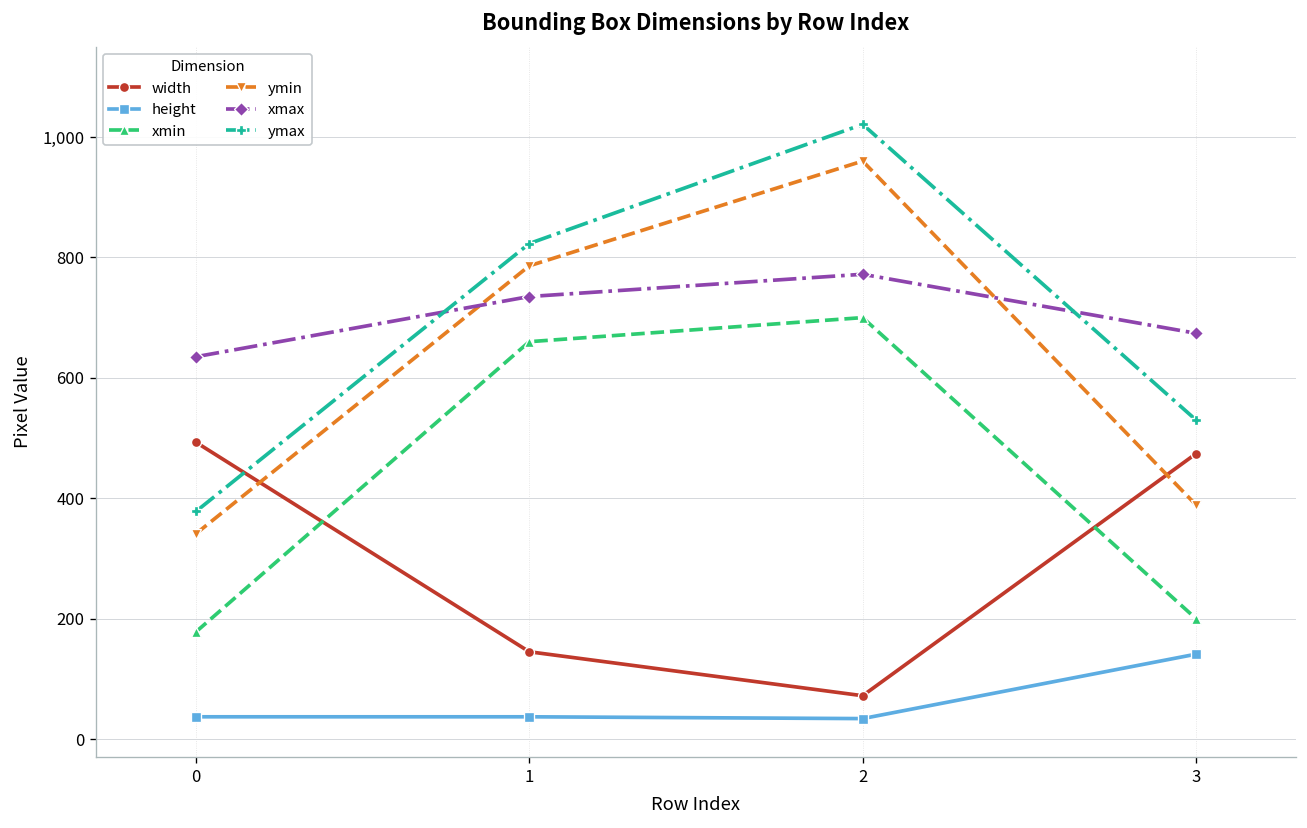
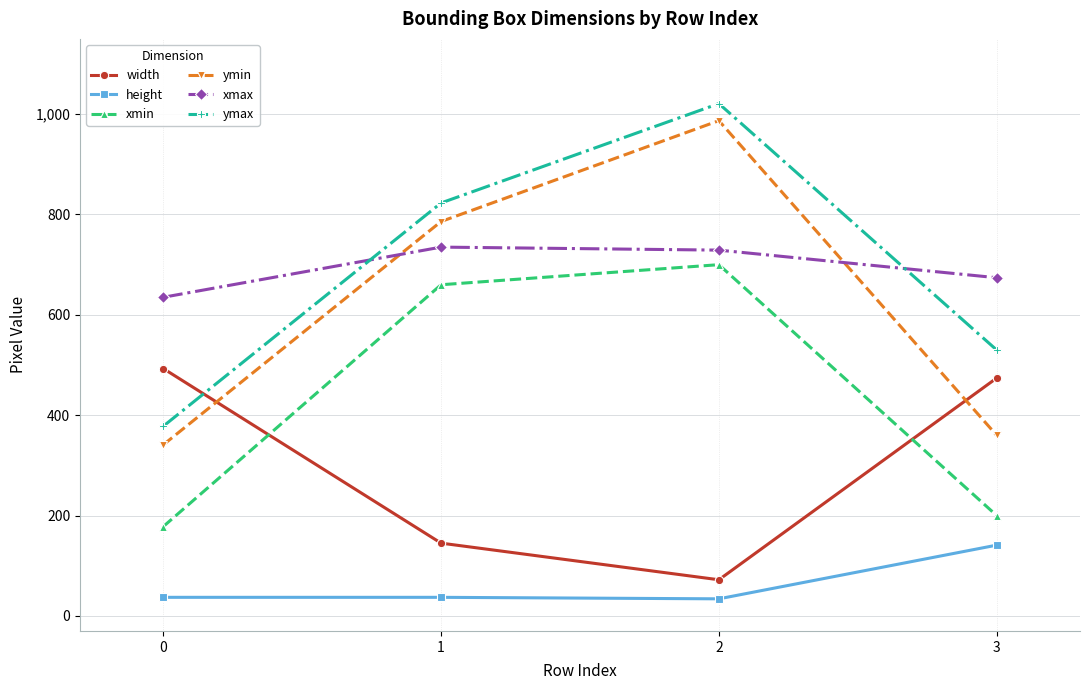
  {
    "width": {
      "0": 490,
      "1": 150,
      "2": 70,
      "3": 470
    },
    "height": {
      "0": 40,
      "1": 40,
      "2": 30,
      "3": 140
    },
    "ymin": {
      "0": 340,
      "1": 790,
-     "2": 960,
-     "3": 390
+     "2": 990,
+     "3": 360
    },
    "xmax": {
      "0": 640,
      "1": 740,
-     "2": 770,
+     "2": 730,
      "3": 670
    }
  }
